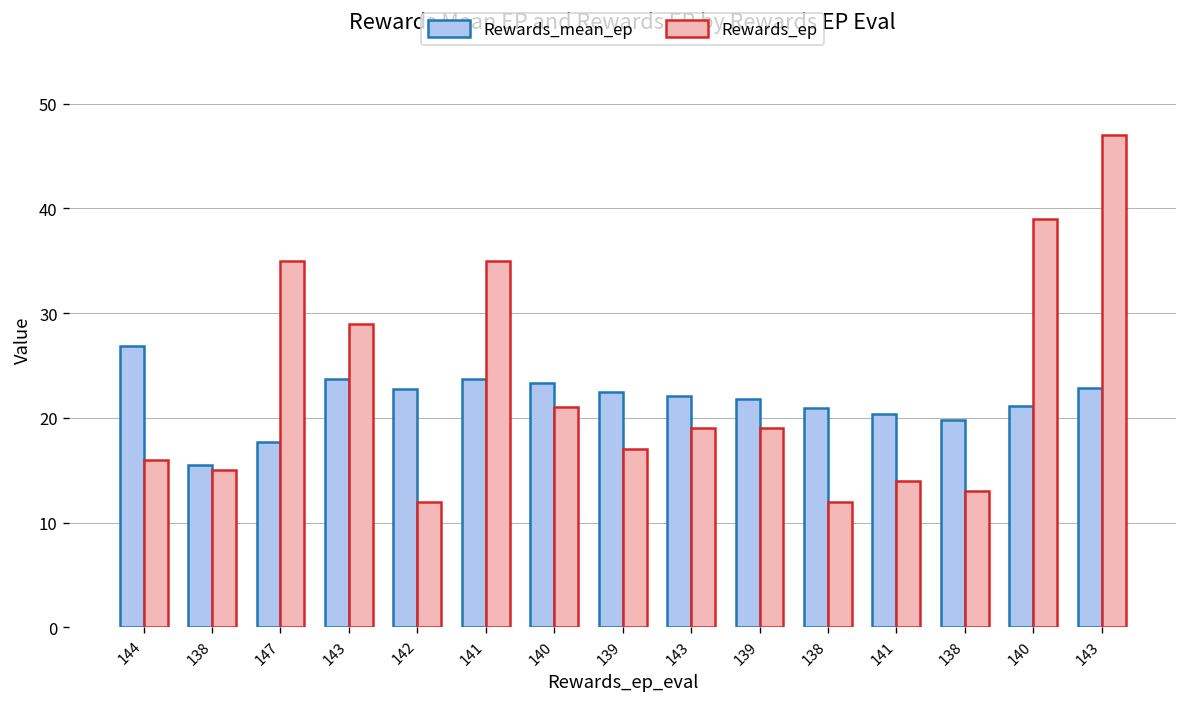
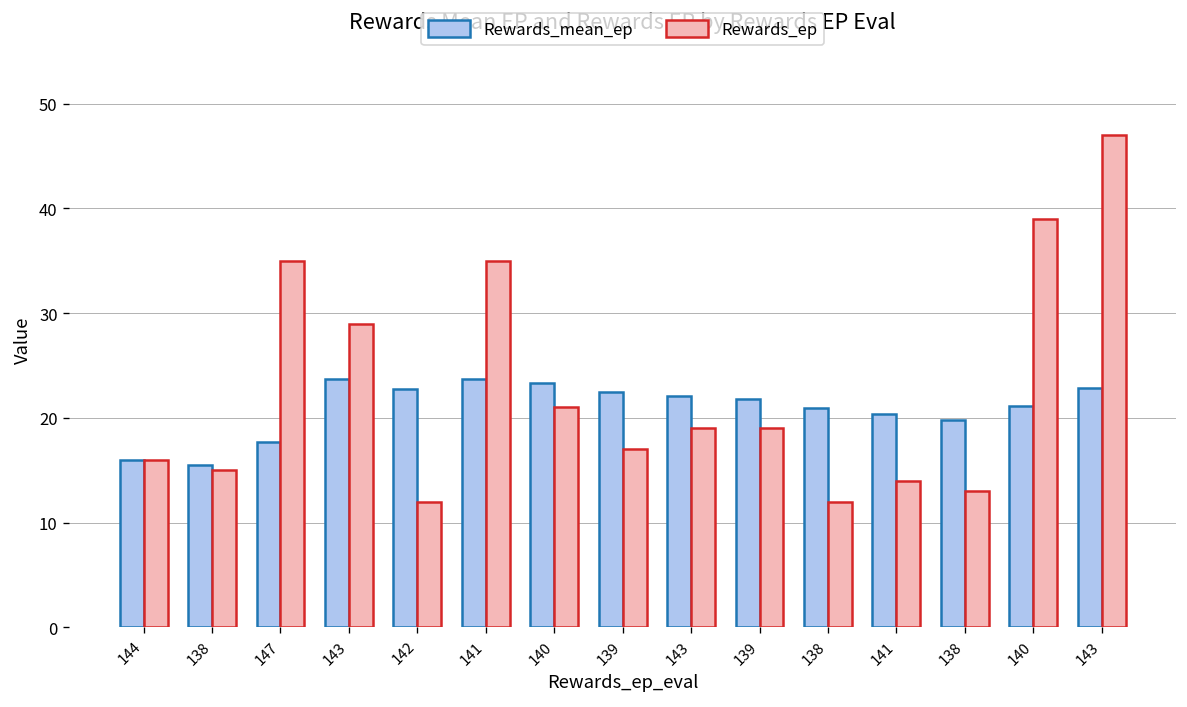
  {
    "Rewards_mean_ep": {
-     "144": 27,
+     "144": 16,
      "147": 18,
      "142": 23
    },
    "Rewards_ep": {
      "144": 16,
      "147": 35,
      "142": 12
    }
  }
